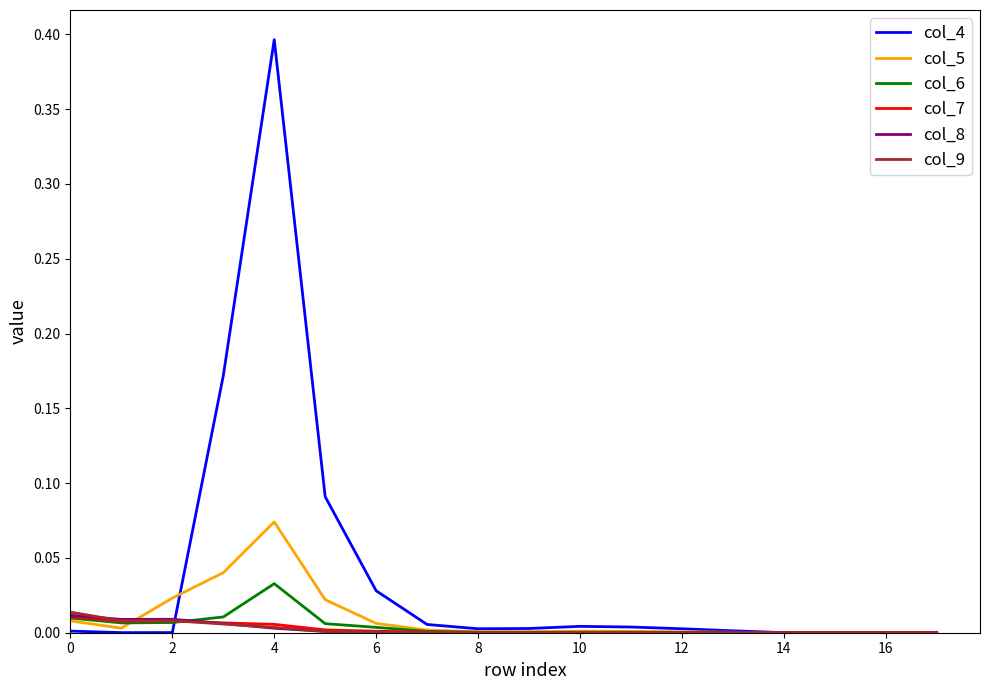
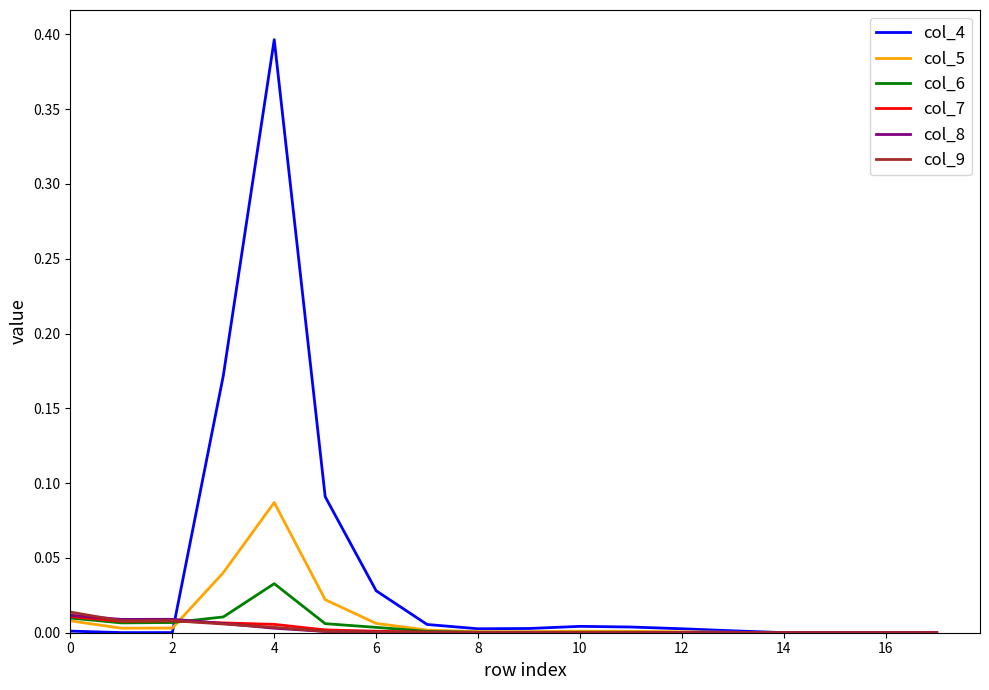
  {
    "col_4": {
      "0": 0.001,
      "2": 0.000,
      "4": 0.396,
      "6": 0.028,
      "8": 0.003,
      "10": 0.004,
      "12": 0.003
    },
    "col_5": {
      "0": 0.008,
-     "2": 0.023,
-     "4": 0.074,
+     "2": 0.003,
+     "4": 0.087,
      "6": 0.006
    },
    "col_6": {
      "4": 0.033,
      "6": 0.004
    },
    "col_7": {
      "4": 0.006
    },
    "col_9": {
      "0": 0.014
    }
  }
